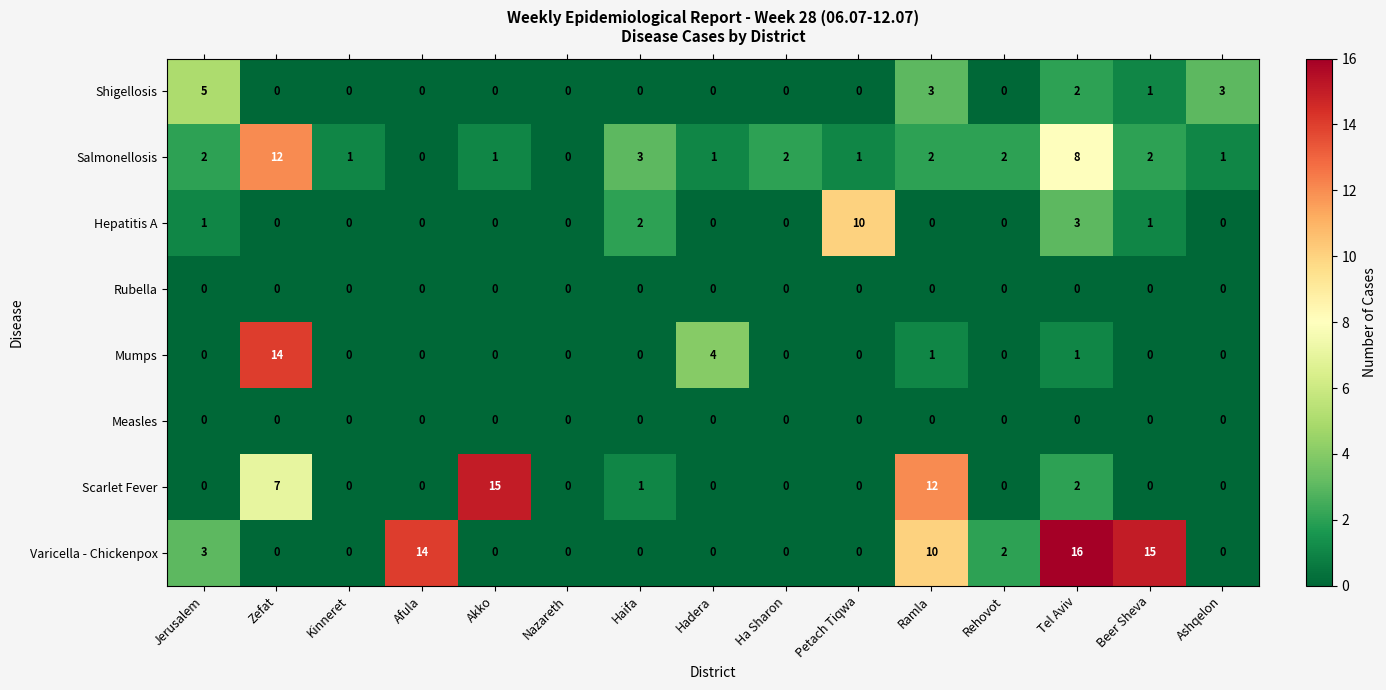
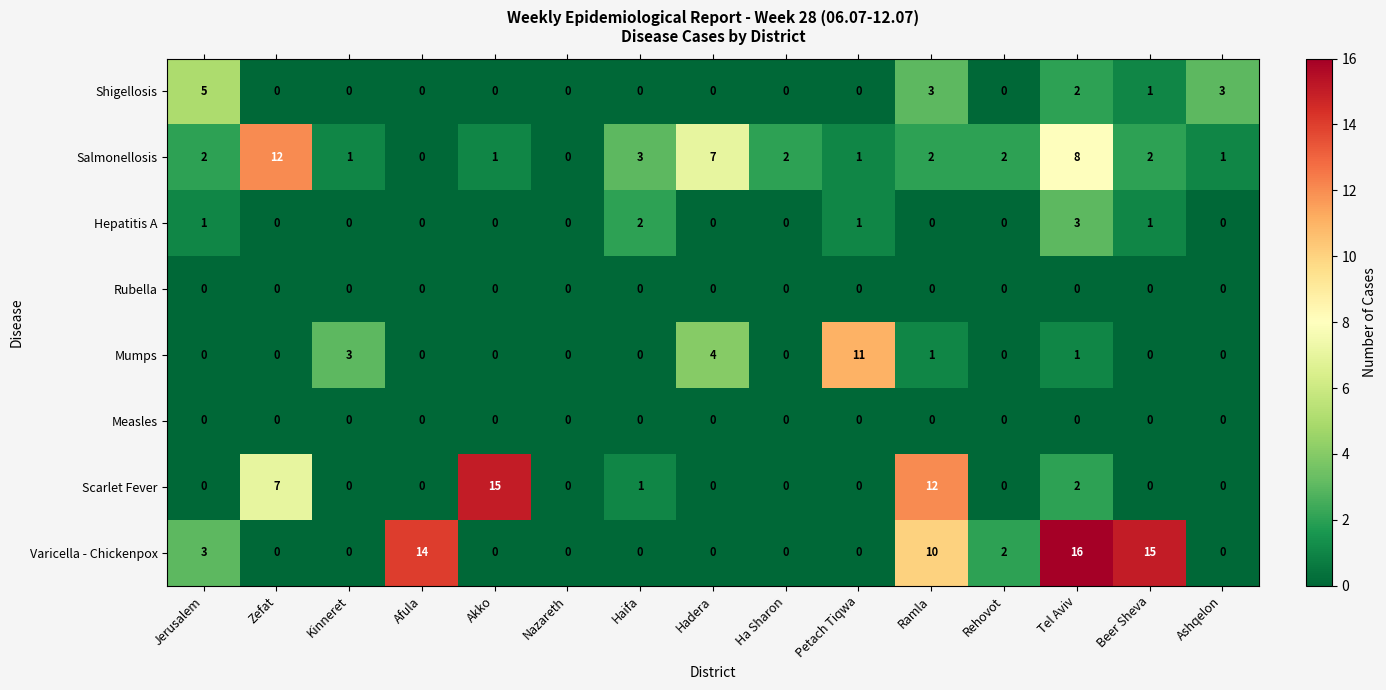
  {
    "Shigellosis": {
      "Jerusalem": 5,
      "Zefat": 0,
      "Kinneret": 0,
      "Afula": 0,
      "Akko": 0,
      "Nazareth": 0,
      "Haifa": 0,
      "Hadera": 0,
      "Ha Sharon": 0,
      "Petach Tiqwa": 0,
      "Ramla": 3,
      "Rehovot": 0,
      "Tel Aviv": 2,
      "Beer Sheva": 1,
      "Ashqelon": 3
    },
    "Salmonellosis": {
      "Jerusalem": 2,
      "Zefat": 12,
      "Kinneret": 1,
      "Afula": 0,
      "Akko": 1,
      "Nazareth": 0,
      "Haifa": 3,
-     "Hadera": 1,
+     "Hadera": 7,
      "Ha Sharon": 2,
      "Petach Tiqwa": 1,
      "Ramla": 2,
      "Rehovot": 2,
      "Tel Aviv": 8,
      "Beer Sheva": 2,
      "Ashqelon": 1
    },
    "Hepatitis A": {
      "Jerusalem": 1,
      "Zefat": 0,
      "Kinneret": 0,
      "Afula": 0,
      "Akko": 0,
      "Nazareth": 0,
      "Haifa": 2,
      "Hadera": 0,
      "Ha Sharon": 0,
-     "Petach Tiqwa": 10,
+     "Petach Tiqwa": 1,
      "Ramla": 0,
      "Rehovot": 0,
      "Tel Aviv": 3,
      "Beer Sheva": 1,
      "Ashqelon": 0
    },
    "Rubella": {
      "Jerusalem": 0,
      "Zefat": 0,
      "Kinneret": 0,
      "Afula": 0,
      "Akko": 0,
      "Nazareth": 0,
      "Haifa": 0,
      "Hadera": 0,
      "Ha Sharon": 0,
      "Petach Tiqwa": 0,
      "Ramla": 0,
      "Rehovot": 0,
      "Tel Aviv": 0,
      "Beer Sheva": 0,
      "Ashqelon": 0
    },
    "Mumps": {
      "Jerusalem": 0,
-     "Zefat": 14,
-     "Kinneret": 0,
+     "Zefat": 0,
+     "Kinneret": 3,
      "Afula": 0,
      "Akko": 0,
      "Nazareth": 0,
      "Haifa": 0,
      "Hadera": 4,
      "Ha Sharon": 0,
-     "Petach Tiqwa": 0,
+     "Petach Tiqwa": 11,
      "Ramla": 1,
      "Rehovot": 0,
      "Tel Aviv": 1,
      "Beer Sheva": 0,
      "Ashqelon": 0
    },
    "Measles": {
      "Jerusalem": 0,
      "Zefat": 0,
      "Kinneret": 0,
      "Afula": 0,
      "Akko": 0,
      "Nazareth": 0,
      "Haifa": 0,
      "Hadera": 0,
      "Ha Sharon": 0,
      "Petach Tiqwa": 0,
      "Ramla": 0,
      "Rehovot": 0,
      "Tel Aviv": 0,
      "Beer Sheva": 0,
      "Ashqelon": 0
    },
    "Scarlet Fever": {
      "Jerusalem": 0,
      "Zefat": 7,
      "Kinneret": 0,
      "Afula": 0,
      "Akko": 15,
      "Nazareth": 0,
      "Haifa": 1,
      "Hadera": 0,
      "Ha Sharon": 0,
      "Petach Tiqwa": 0,
      "Ramla": 12,
      "Rehovot": 0,
      "Tel Aviv": 2,
      "Beer Sheva": 0,
      "Ashqelon": 0
    },
    "Varicella - Chickenpox": {
      "Jerusalem": 3,
      "Zefat": 0,
      "Kinneret": 0,
      "Afula": 14,
      "Akko": 0,
      "Nazareth": 0,
      "Haifa": 0,
      "Hadera": 0,
      "Ha Sharon": 0,
      "Petach Tiqwa": 0,
      "Ramla": 10,
      "Rehovot": 2,
      "Tel Aviv": 16,
      "Beer Sheva": 15,
      "Ashqelon": 0
    }
  }
